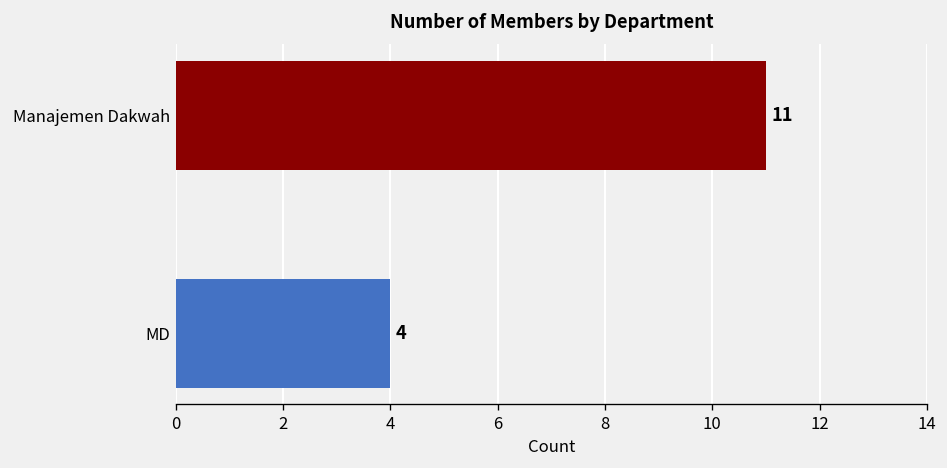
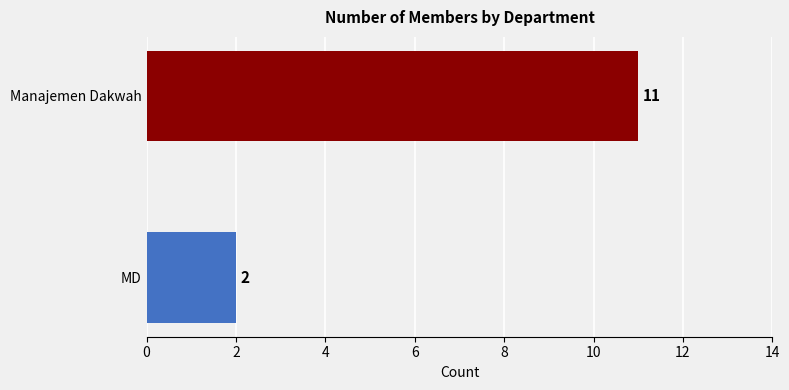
  {
    "Manajemen Dakwah": 11,
-   "MD": 4
+   "MD": 2
  }
